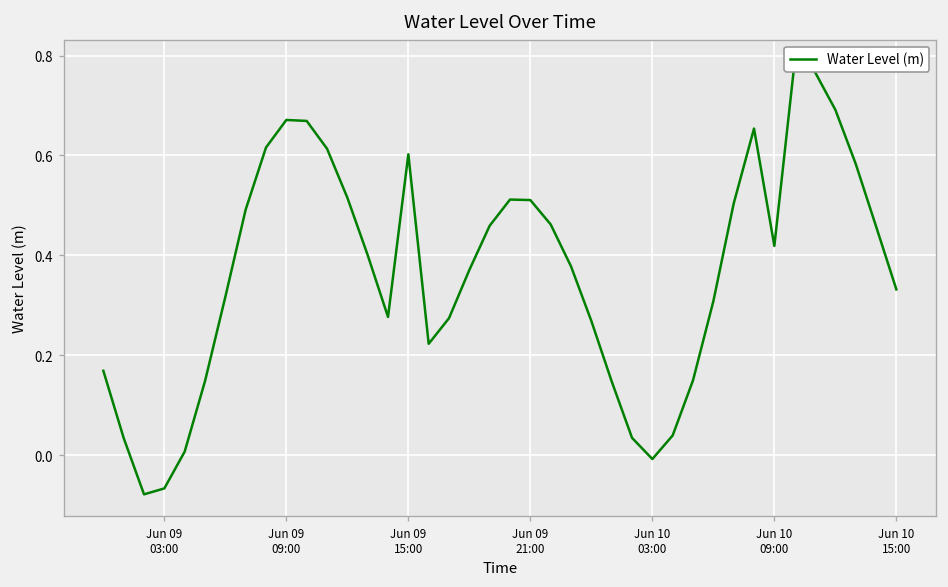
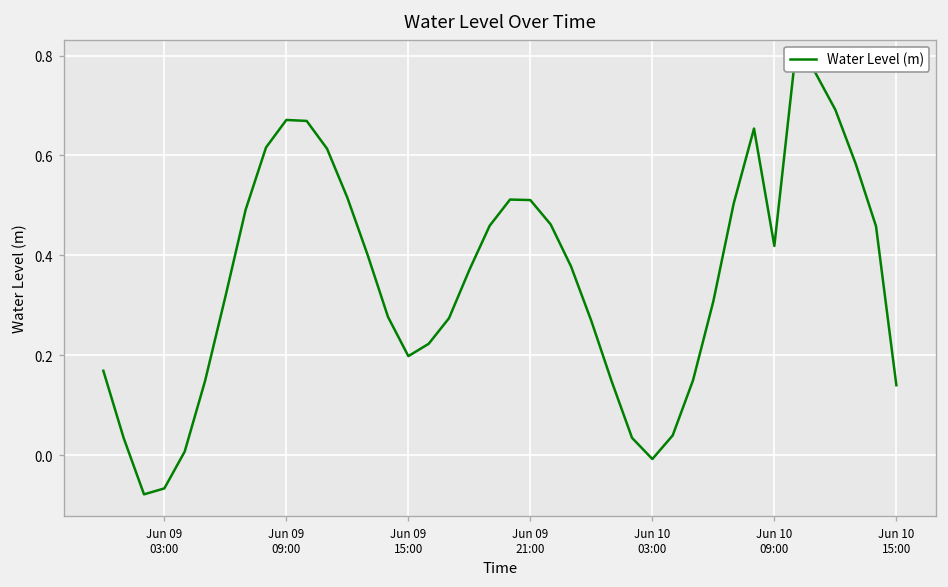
  {
    "Jun 09 03:00": -0.07,
    "Jun 09 09:00": 0.67,
-   "Jun 09 15:00": 0.60,
+   "Jun 09 15:00": 0.20,
    "Jun 09 21:00": 0.51,
    "Jun 10 03:00": -0.01,
    "Jun 10 09:00": 0.42,
-   "Jun 10 15:00": 0.33
+   "Jun 10 15:00": 0.14
  }
